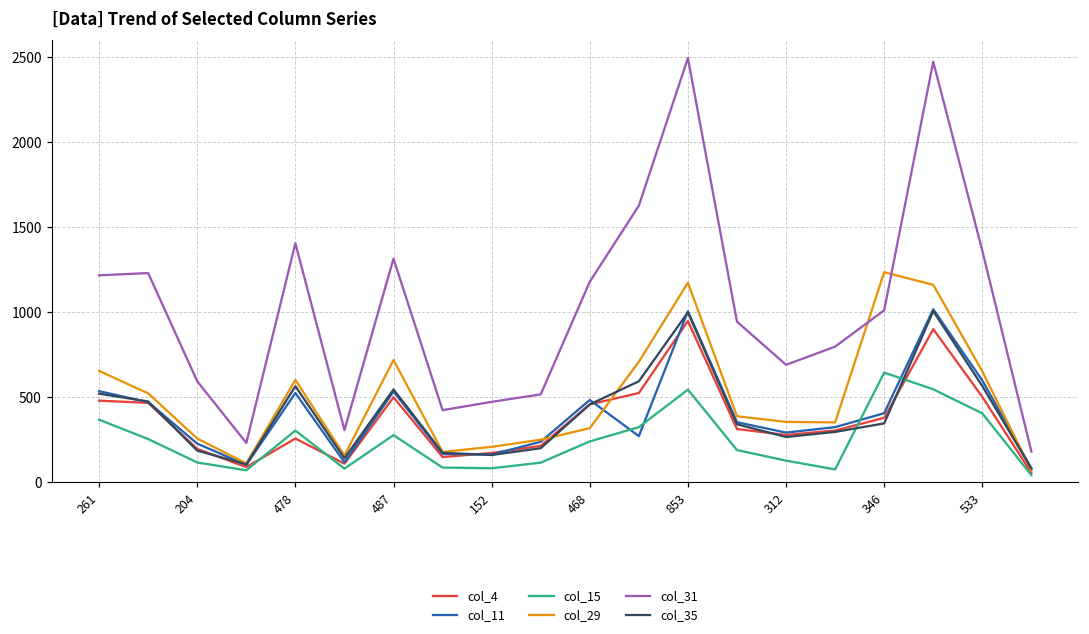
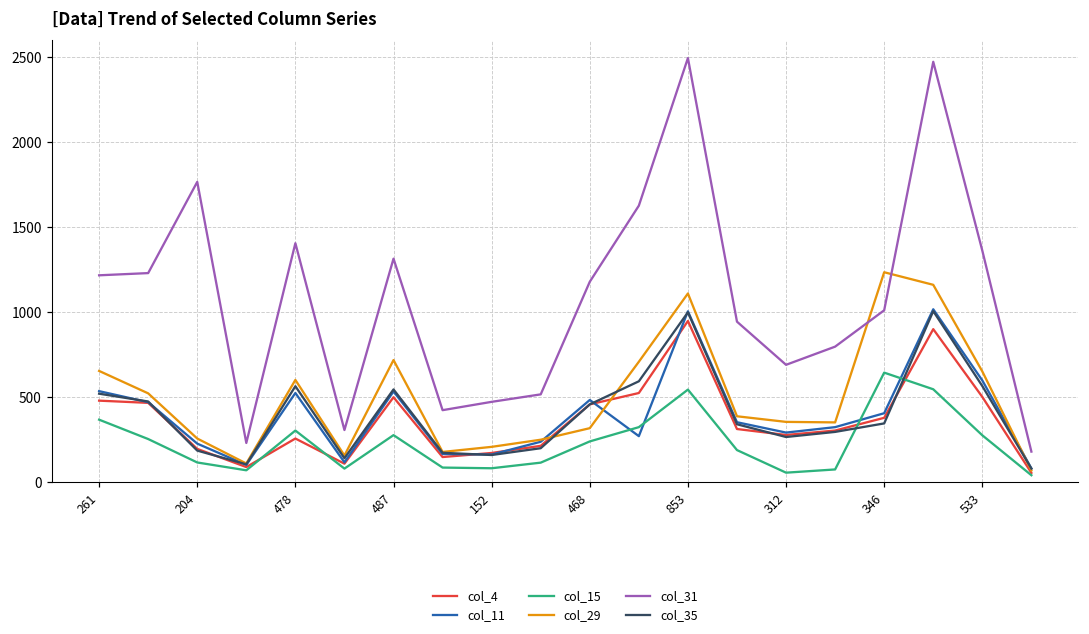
  {
    "col_4": {
      "261": 480,
      "478": 260,
      "487": 500,
      "853": 950,
      "346": 380,
      "533": 500
    },
    "col_11": {
      "204": 230,
      "478": 520,
      "468": 480,
      "346": 400,
      "533": 600
    },
    "col_15": {
      "261": 370,
      "204": 110,
      "478": 300,
      "487": 280,
      "152": 80,
      "468": 240,
      "853": 540,
-     "312": 130,
+     "312": 50,
      "346": 640,
-     "533": 400
+     "533": 270
    },
    "col_29": {
      "261": 650,
      "204": 260,
      "478": 600,
      "487": 720,
      "152": 210,
      "468": 320,
-     "853": 1170,
+     "853": 1110,
      "312": 350,
      "346": 1230,
      "533": 650
    },
    "col_31": {
      "261": 1220,
-     "204": 590,
+     "204": 1770,
      "478": 1410,
      "487": 1310,
      "152": 470,
      "468": 1180,
      "853": 2500,
      "312": 690,
      "346": 1010,
      "533": 1360
    },
    "col_35": {
      "478": 560,
      "346": 340,
      "533": 560
    }
  }
